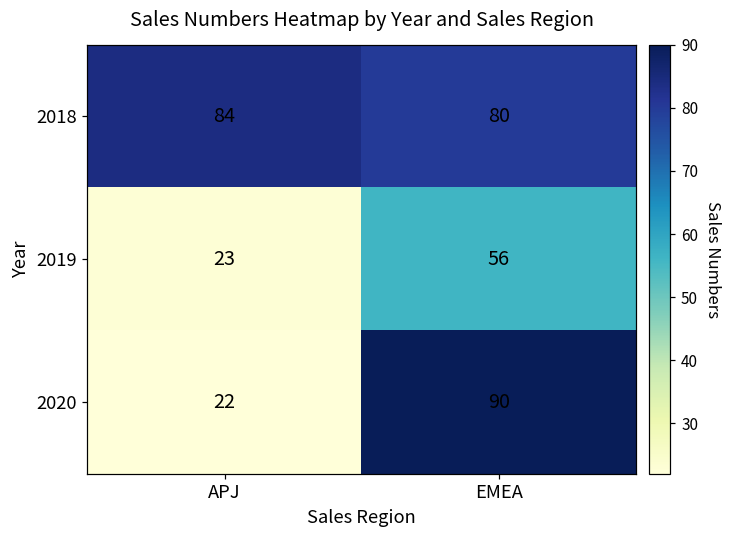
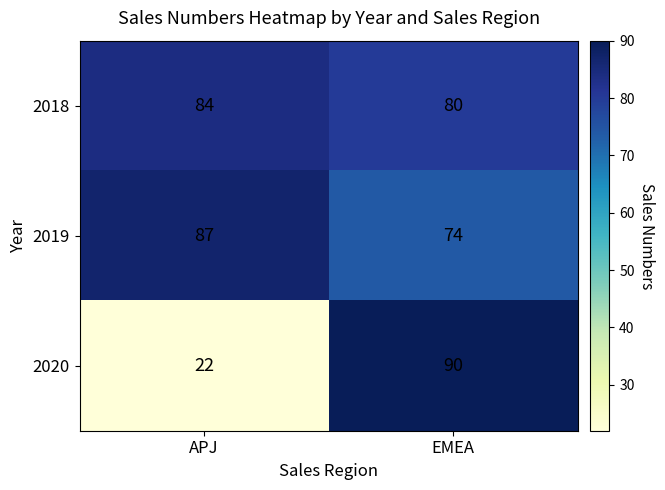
  {
    "2018": {
      "APJ": 84,
      "EMEA": 80
    },
    "2019": {
-     "APJ": 23,
-     "EMEA": 56
+     "APJ": 87,
+     "EMEA": 74
    },
    "2020": {
      "APJ": 22,
      "EMEA": 90
    }
  }
